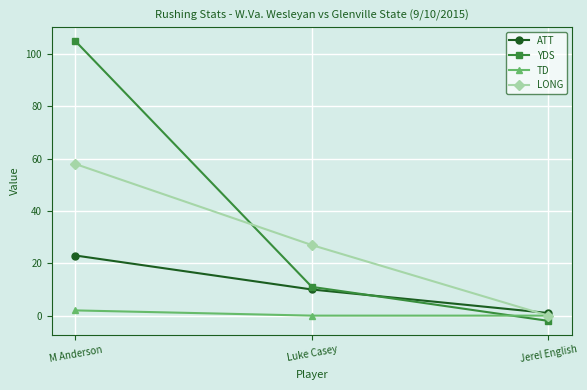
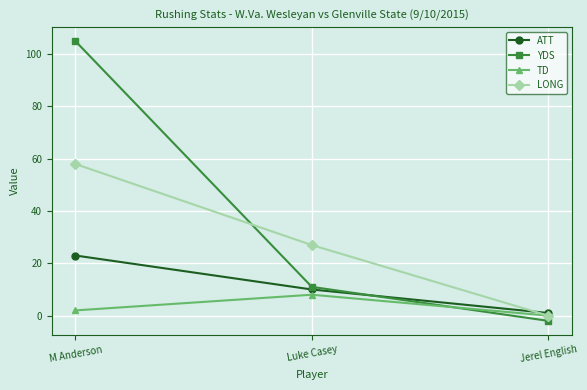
  {
    "ATT": {
      "M Anderson": 23,
      "Luke Casey": 10,
      "Jerel English": 1
    },
    "YDS": {
      "M Anderson": 105,
      "Luke Casey": 11,
      "Jerel English": -2
    },
    "TD": {
      "M Anderson": 2,
-     "Luke Casey": 0
+     "Luke Casey": 8
    },
    "LONG": {
      "M Anderson": 58,
      "Luke Casey": 27
    }
  }
